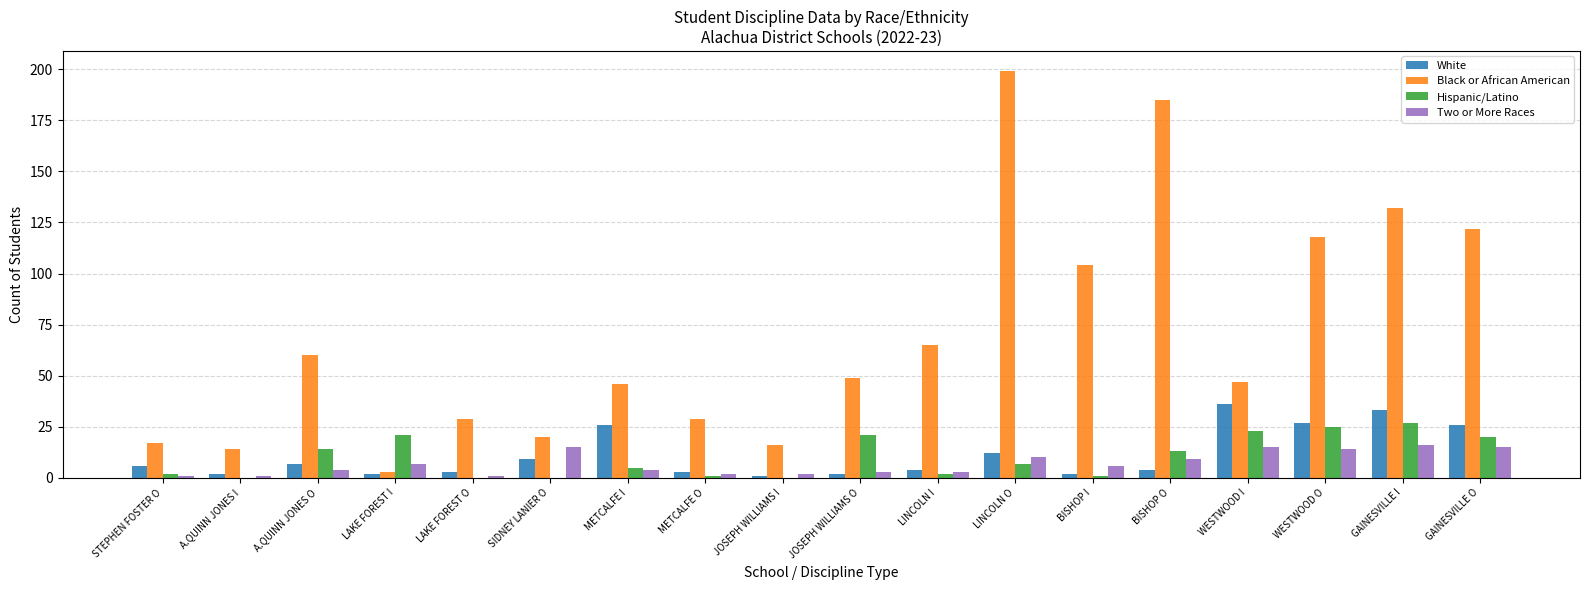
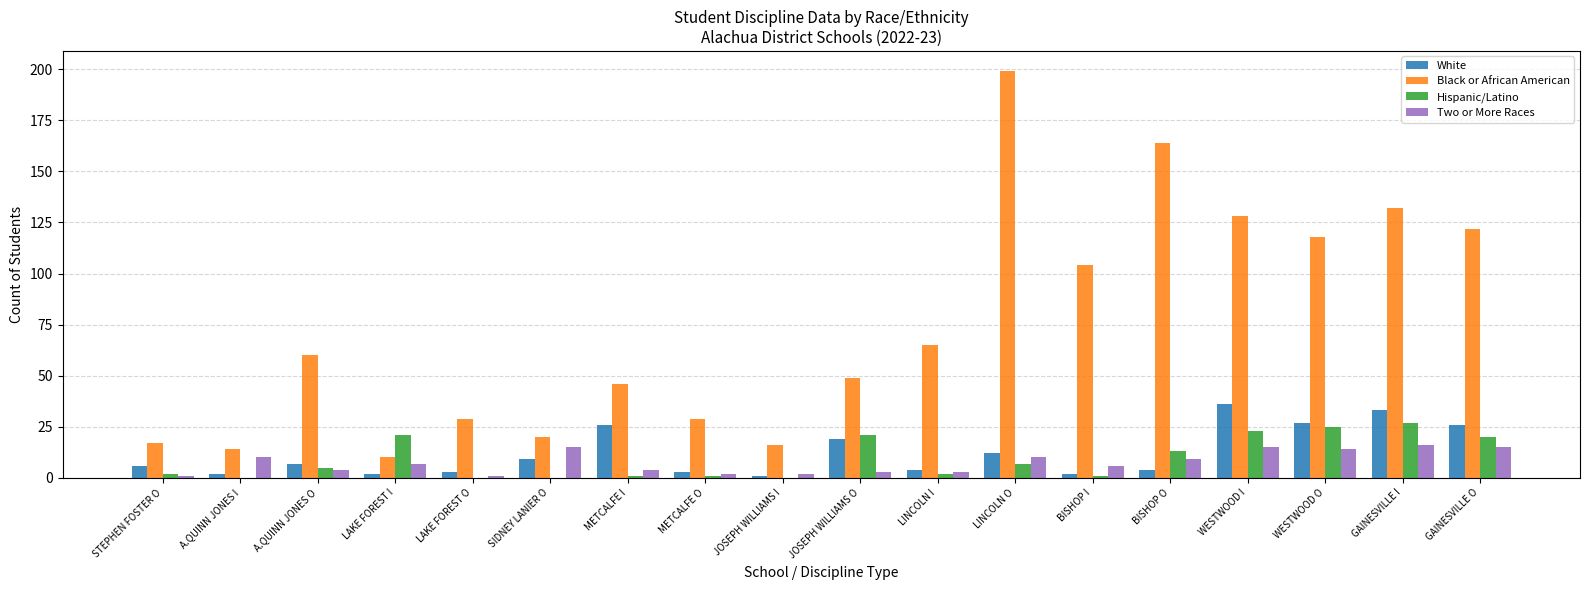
  {
    "White": {
      "STEPHEN FOSTER O": 6,
      "A.QUINN JONES I": 2,
      "A.QUINN JONES O": 7,
      "LAKE FOREST I": 2,
      "LAKE FOREST O": 3,
      "SIDNEY LANIER O": 9,
      "METCALFE I": 26,
      "METCALFE O": 3,
-     "JOSEPH WILLIAMS O": 2,
+     "JOSEPH WILLIAMS O": 19,
      "LINCOLN I": 4,
      "LINCOLN O": 12,
      "BISHOP I": 2,
      "BISHOP O": 4,
      "WESTWOOD I": 36,
      "WESTWOOD O": 27,
      "GAINESVILLE I": 33,
      "GAINESVILLE O": 26
    },
    "Black or African American": {
      "STEPHEN FOSTER O": 17,
      "A.QUINN JONES I": 14,
      "A.QUINN JONES O": 60,
-     "LAKE FOREST I": 3,
+     "LAKE FOREST I": 10,
      "LAKE FOREST O": 29,
      "SIDNEY LANIER O": 20,
      "METCALFE I": 46,
      "METCALFE O": 29,
      "JOSEPH WILLIAMS I": 16,
      "JOSEPH WILLIAMS O": 49,
      "LINCOLN I": 65,
      "LINCOLN O": 199,
      "BISHOP I": 104,
-     "BISHOP O": 185,
-     "WESTWOOD I": 47,
+     "BISHOP O": 164,
+     "WESTWOOD I": 128,
      "WESTWOOD O": 118,
      "GAINESVILLE I": 132,
      "GAINESVILLE O": 122
    },
    "Hispanic/Latino": {
      "STEPHEN FOSTER O": 2,
      "A.QUINN JONES I": 0,
-     "A.QUINN JONES O": 14,
+     "A.QUINN JONES O": 5,
      "LAKE FOREST I": 21,
      "LAKE FOREST O": 0,
      "SIDNEY LANIER O": 0,
-     "METCALFE I": 5,
+     "METCALFE I": 1,
      "JOSEPH WILLIAMS I": 0,
      "JOSEPH WILLIAMS O": 21,
      "LINCOLN I": 2,
      "LINCOLN O": 7,
      "BISHOP O": 13,
      "WESTWOOD I": 23,
      "WESTWOOD O": 25,
      "GAINESVILLE I": 27,
      "GAINESVILLE O": 20
    },
    "Two or More Races": {
-     "A.QUINN JONES I": 1,
+     "A.QUINN JONES I": 10,
      "A.QUINN JONES O": 4,
      "LAKE FOREST I": 7,
      "SIDNEY LANIER O": 15,
      "METCALFE I": 4,
      "METCALFE O": 2,
      "JOSEPH WILLIAMS I": 2,
      "JOSEPH WILLIAMS O": 3,
      "LINCOLN I": 3,
      "LINCOLN O": 10,
      "BISHOP I": 6,
      "BISHOP O": 9,
      "WESTWOOD I": 15,
      "WESTWOOD O": 14,
      "GAINESVILLE I": 16,
      "GAINESVILLE O": 15
    }
  }
